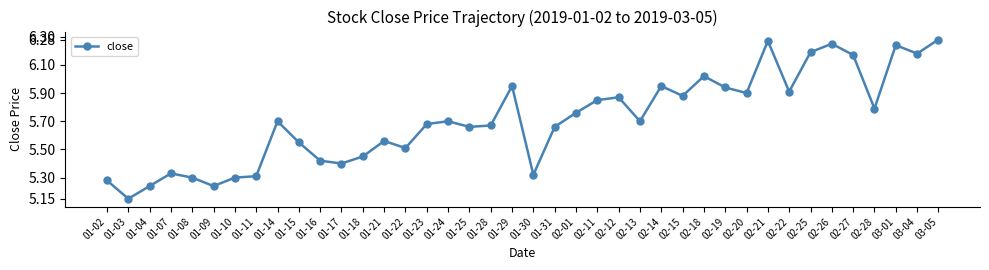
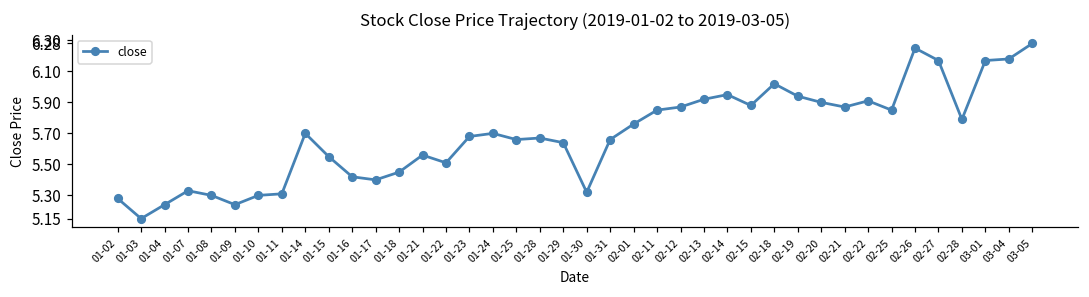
  {
    "01-02": 5.28,
    "01-03": 5.15,
    "01-04": 5.24,
    "01-07": 5.33,
    "01-08": 5.30,
    "01-09": 5.24,
    "01-10": 5.30,
    "01-11": 5.31,
    "01-14": 5.70,
    "01-15": 5.55,
    "01-16": 5.42,
    "01-17": 5.40,
    "01-18": 5.45,
    "01-21": 5.56,
    "01-22": 5.51,
    "01-23": 5.68,
    "01-24": 5.70,
    "01-25": 5.66,
    "01-28": 5.67,
-   "01-29": 5.95,
+   "01-29": 5.64,
    "01-30": 5.32,
    "01-31": 5.66,
    "02-01": 5.76,
    "02-11": 5.85,
    "02-12": 5.87,
-   "02-13": 5.70,
+   "02-13": 5.92,
    "02-14": 5.95,
    "02-15": 5.88,
    "02-18": 6.02,
    "02-19": 5.94,
    "02-20": 5.90,
-   "02-21": 6.27,
+   "02-21": 5.87,
    "02-22": 5.91,
-   "02-25": 6.19,
+   "02-25": 5.85,
    "02-26": 6.25,
    "02-27": 6.17,
    "02-28": 5.79,
-   "03-01": 6.24,
+   "03-01": 6.17,
    "03-04": 6.18,
    "03-05": 6.28
  }
